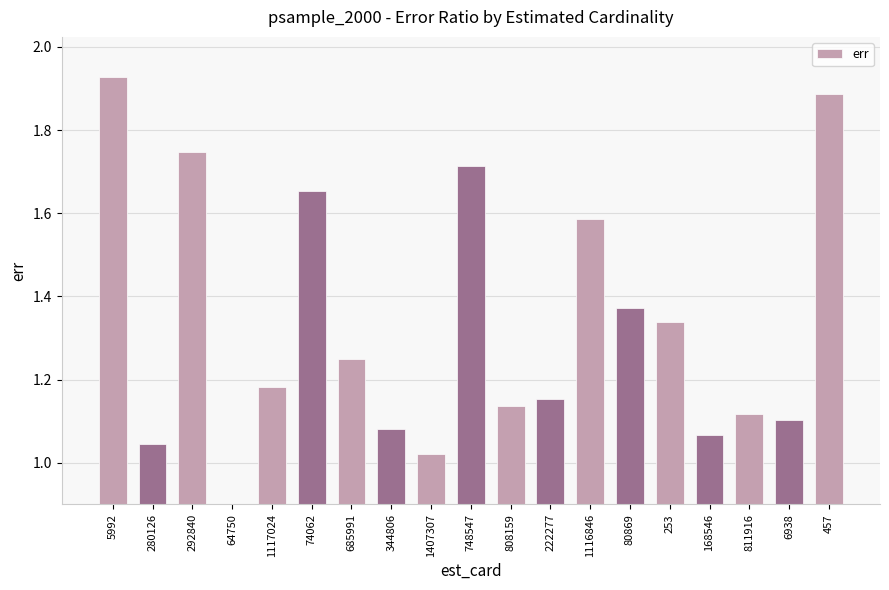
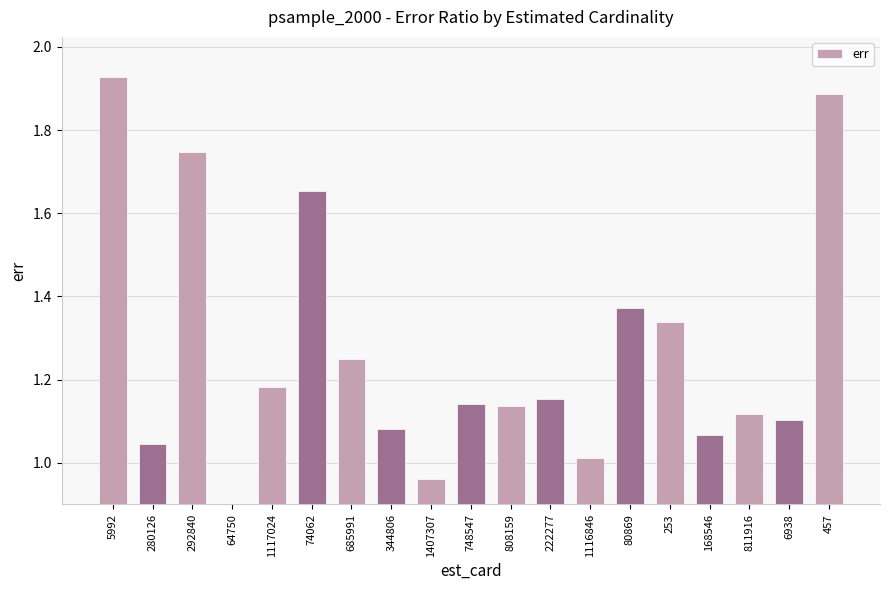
  {
    "5992": 1.93,
    "280126": 1.05,
    "292840": 1.75,
    "1117024": 1.18,
    "74062": 1.65,
    "685991": 1.25,
    "344806": 1.08,
-   "1407307": 1.02,
-   "748547": 1.71,
+   "1407307": 0.96,
+   "748547": 1.14,
    "808159": 1.14,
    "222277": 1.15,
-   "1116846": 1.59,
+   "1116846": 1.01,
    "80869": 1.37,
    "253": 1.34,
    "168546": 1.07,
    "811916": 1.12,
    "6938": 1.10,
    "457": 1.89
  }
